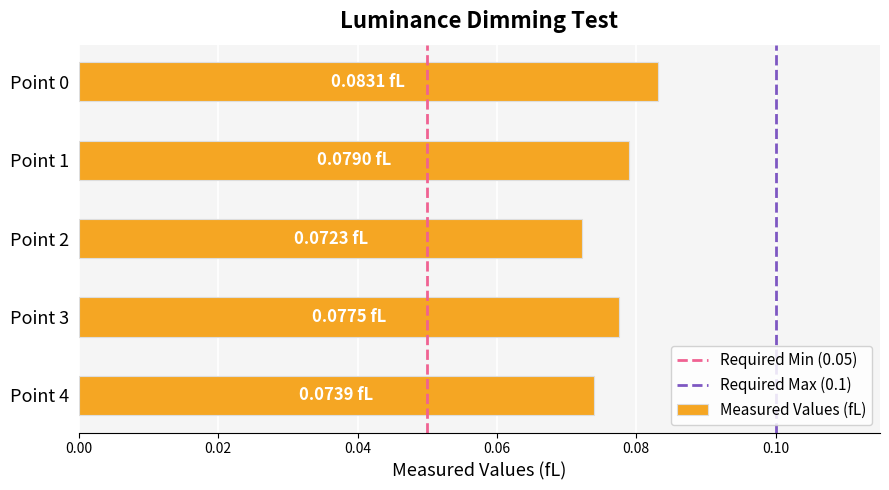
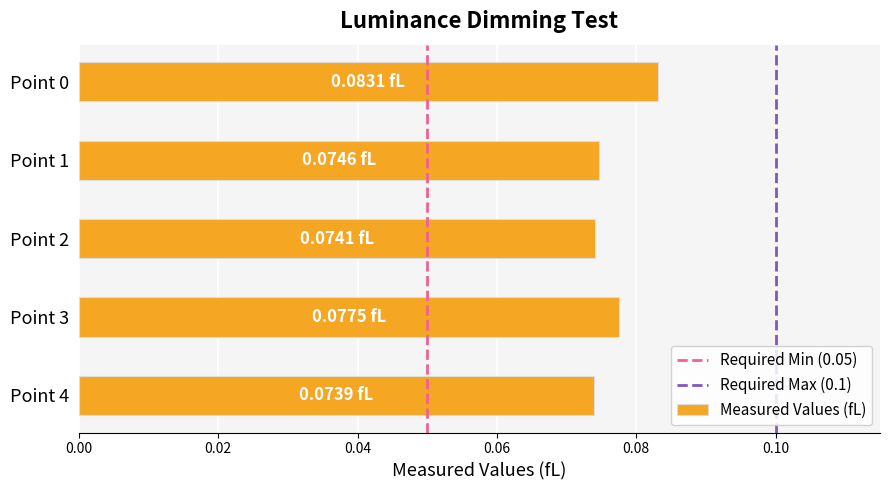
  {
    "Point 0": 0.0831,
-   "Point 1": 0.0790,
-   "Point 2": 0.0723,
+   "Point 1": 0.0746,
+   "Point 2": 0.0741,
    "Point 3": 0.0775,
    "Point 4": 0.0739
  }
